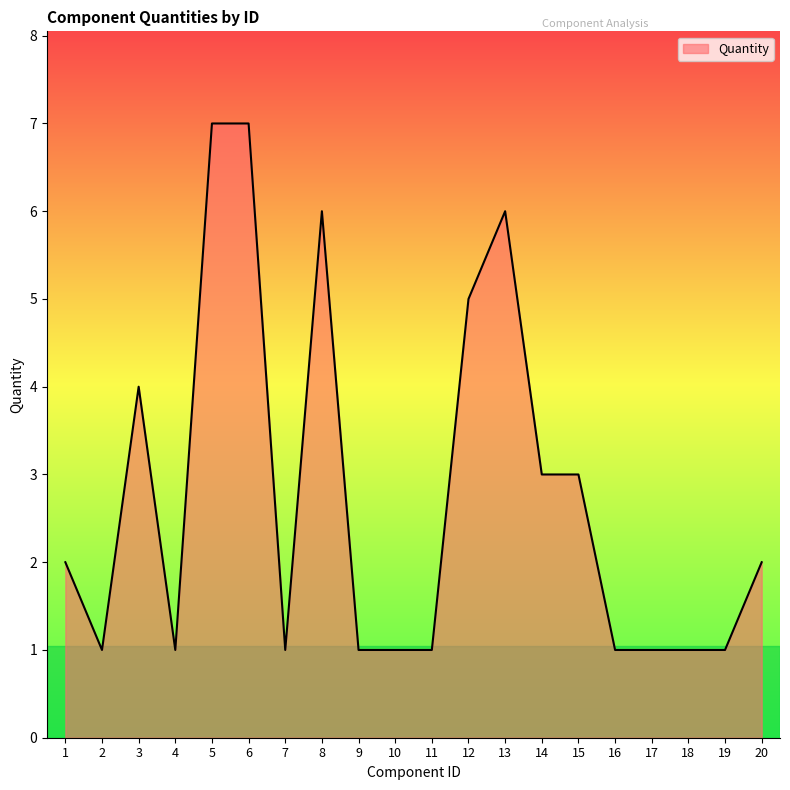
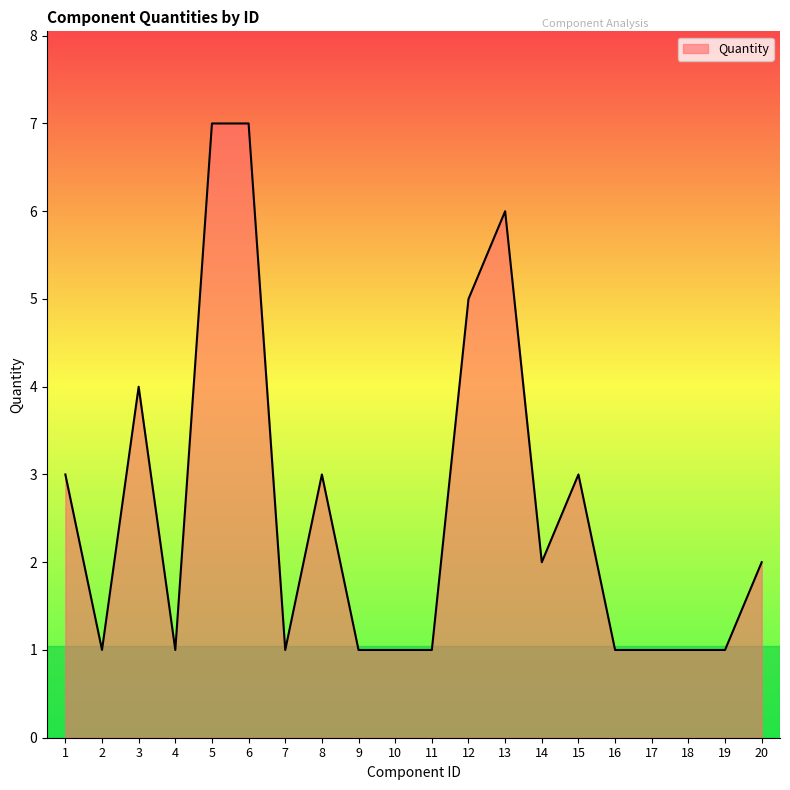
  {
-   "1": 2,
+   "1": 3,
    "3": 4,
    "5": 7,
    "6": 7,
-   "8": 6,
+   "8": 3,
    "12": 5,
    "13": 6,
-   "14": 3,
+   "14": 2,
    "15": 3,
    "20": 2
  }
